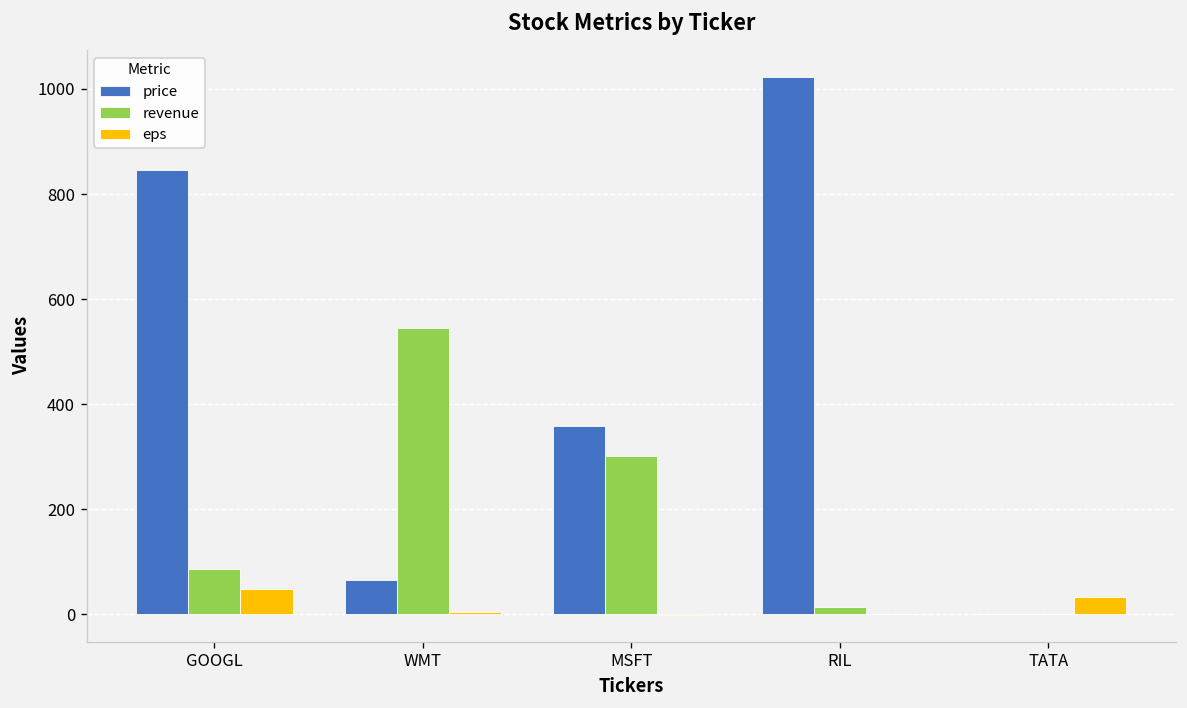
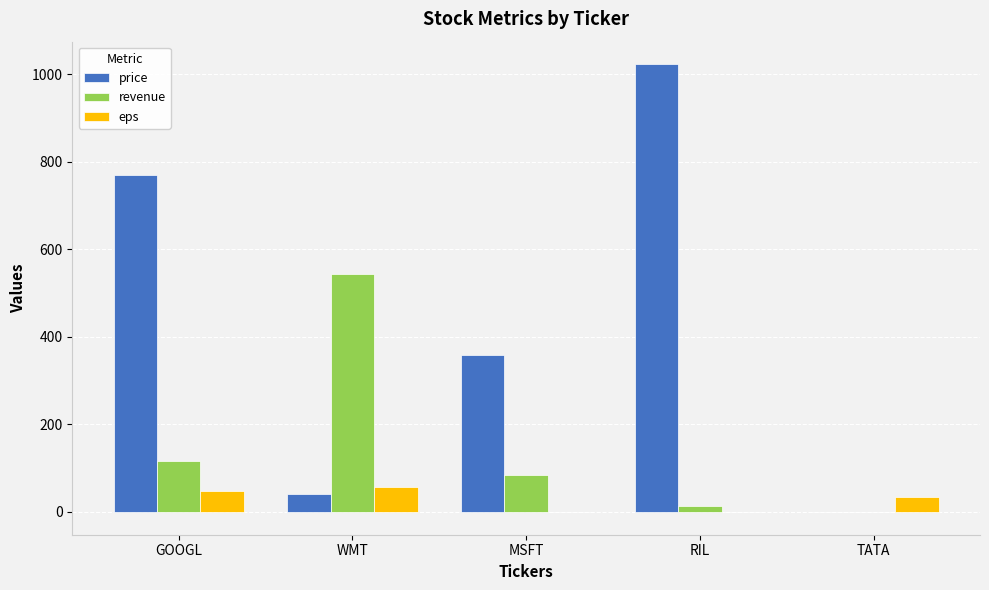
  {
    "price": {
-     "GOOGL": 850,
-     "WMT": 70,
+     "GOOGL": 770,
+     "WMT": 40,
      "MSFT": 360,
      "RIL": 1020,
      "TATA": 0
    },
    "revenue": {
-     "GOOGL": 90,
+     "GOOGL": 120,
      "WMT": 540,
-     "MSFT": 300,
+     "MSFT": 90,
      "RIL": 10,
      "TATA": 0
    },
    "eps": {
      "GOOGL": 50,
-     "WMT": 0,
+     "WMT": 60,
      "RIL": 0,
      "TATA": 30
    }
  }
